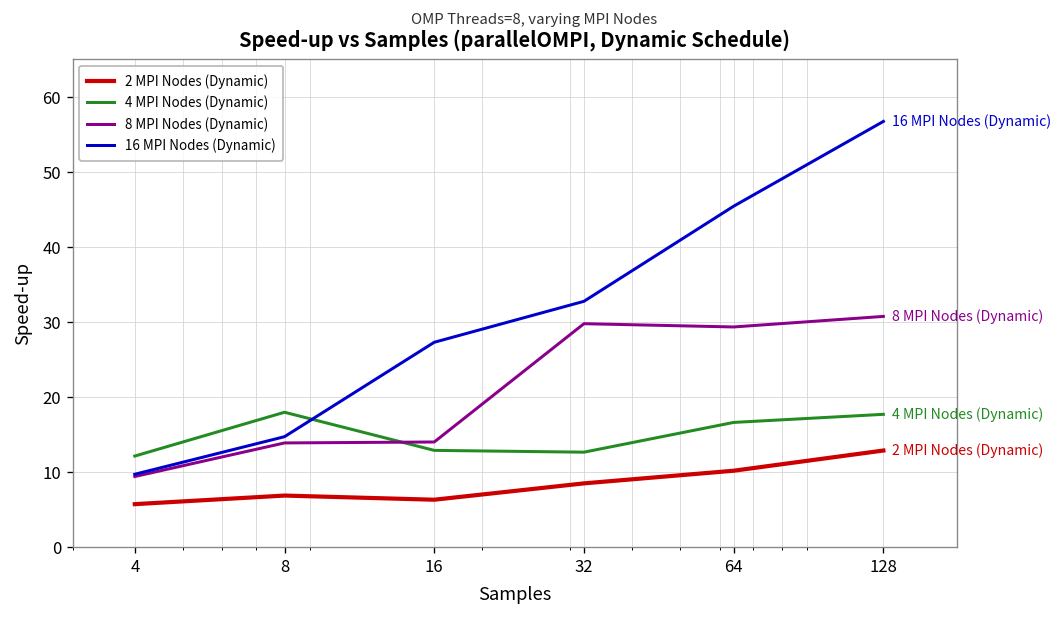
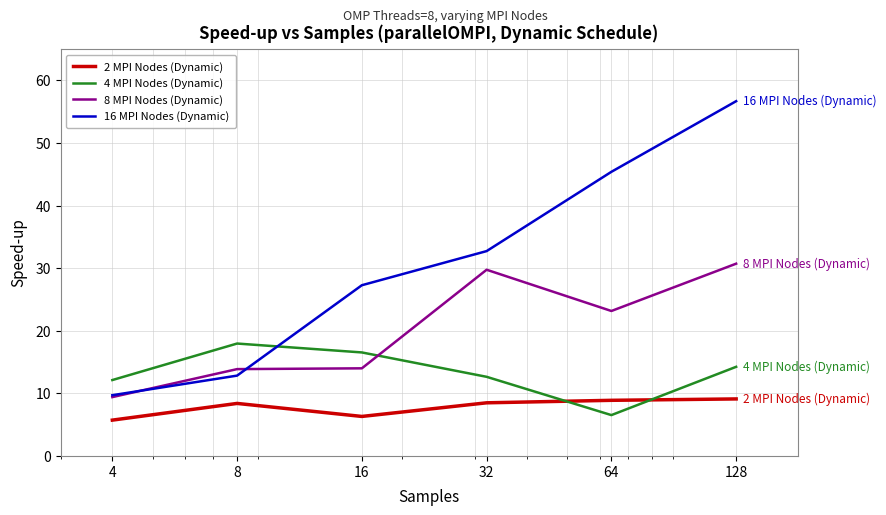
  {
    "2 MPI Nodes (Dynamic)": {
      "4": 6,
-     "8": 7,
+     "8": 8,
      "16": 6,
      "32": 8,
-     "64": 10,
-     "128": 13
+     "64": 9,
+     "128": 9
    },
    "4 MPI Nodes (Dynamic)": {
      "4": 12,
      "8": 18,
-     "16": 13,
+     "16": 17,
      "32": 13,
-     "64": 17,
-     "128": 18
+     "64": 7,
+     "128": 14
    },
    "8 MPI Nodes (Dynamic)": {
      "8": 14,
      "16": 14,
      "32": 30,
-     "64": 29
+     "64": 23
    },
    "16 MPI Nodes (Dynamic)": {
-     "8": 15,
+     "8": 13,
      "16": 27,
      "32": 33,
      "64": 45
    }
  }
